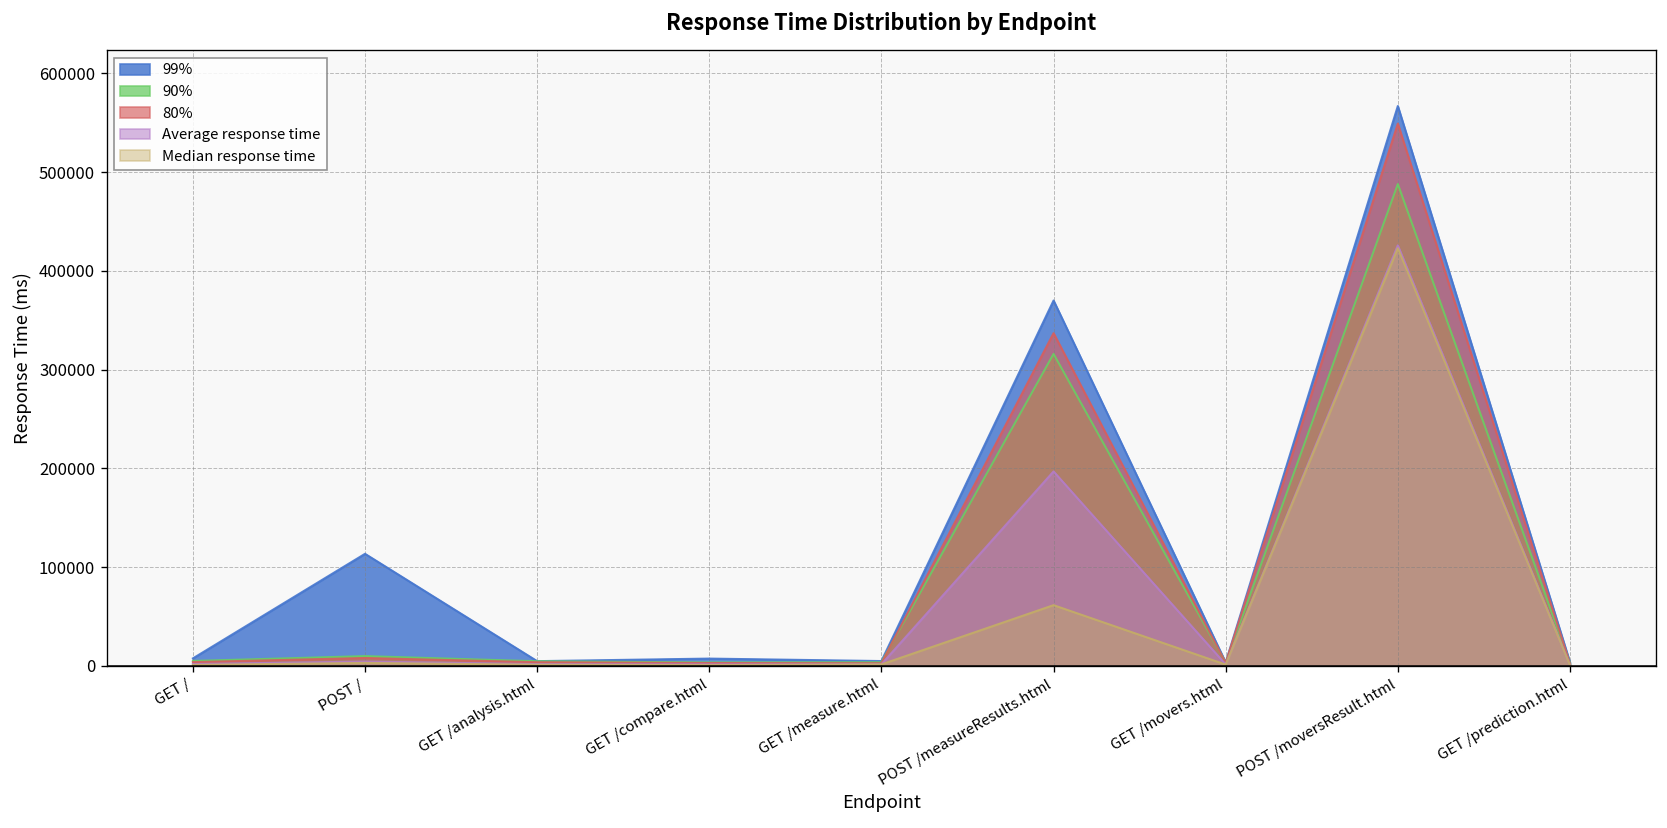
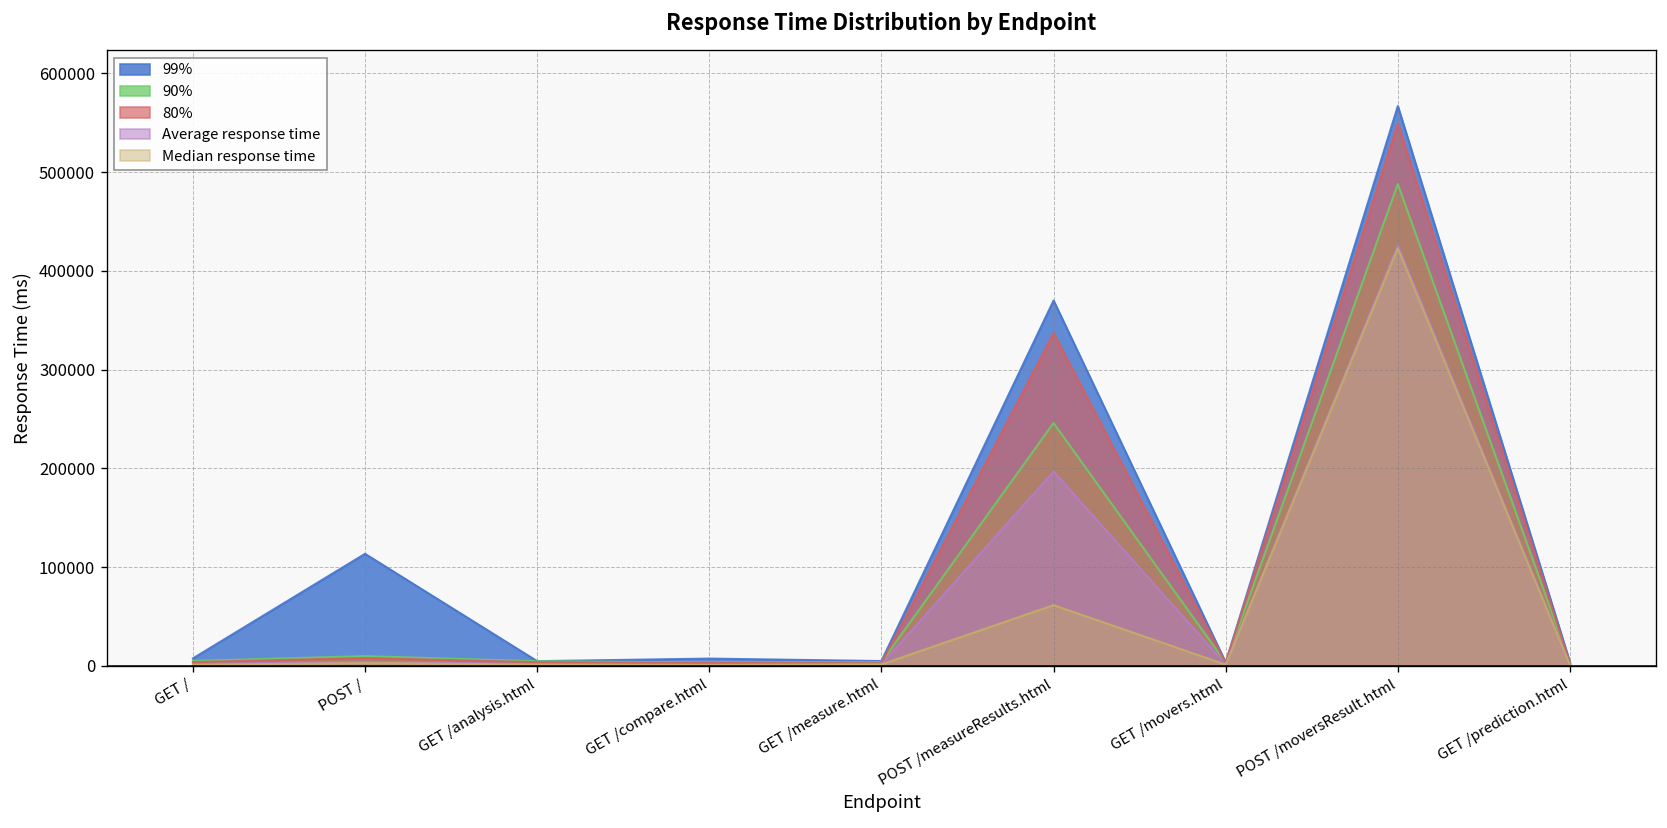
  {
    "99%": {
      "POST /": 110000,
      "GET /compare.html": 10000,
      "POST /measureResults.html": 370000,
      "POST /moversResult.html": 570000
    },
    "90%": {
-     "POST /measureResults.html": 320000,
+     "POST /measureResults.html": 250000,
      "POST /moversResult.html": 490000
    },
    "80%": {
      "POST /measureResults.html": 340000,
      "POST /moversResult.html": 550000
    },
    "Average response time": {
      "POST /measureResults.html": 200000
    },
    "Median response time": {
      "POST /measureResults.html": 60000
    }
  }
